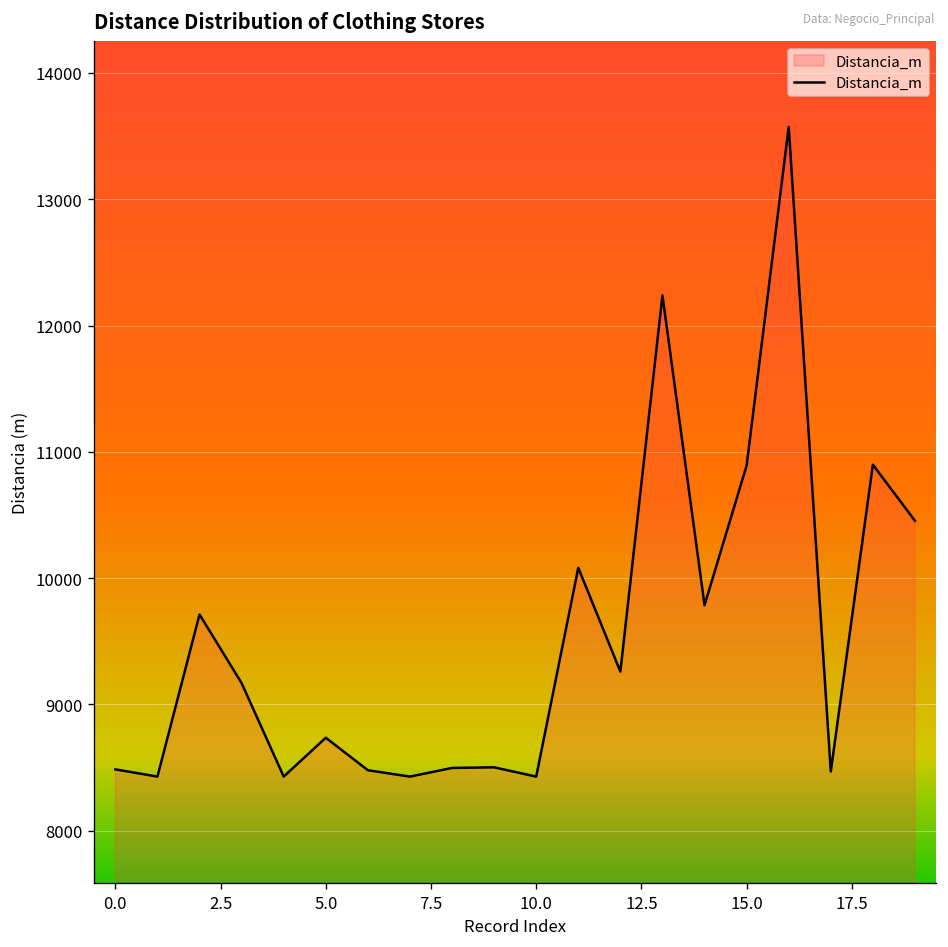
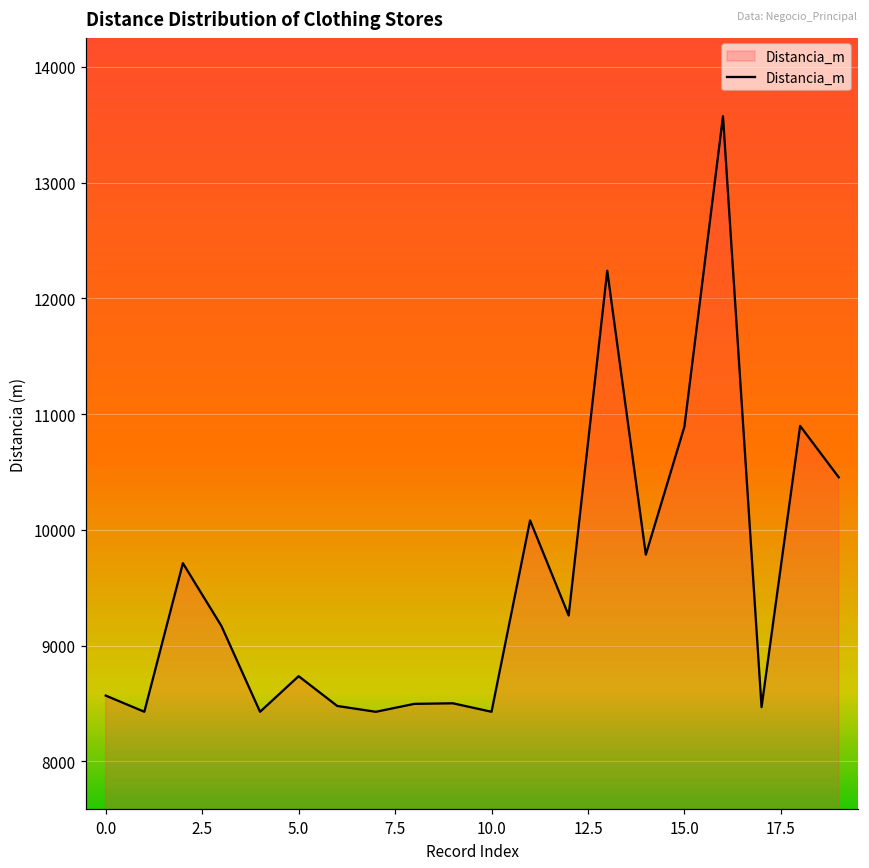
  {
-   "0.0": 8490,
+   "0.0": 8570,
    "5.0": 8740,
    "10.0": 8430,
    "15.0": 10890
  }
